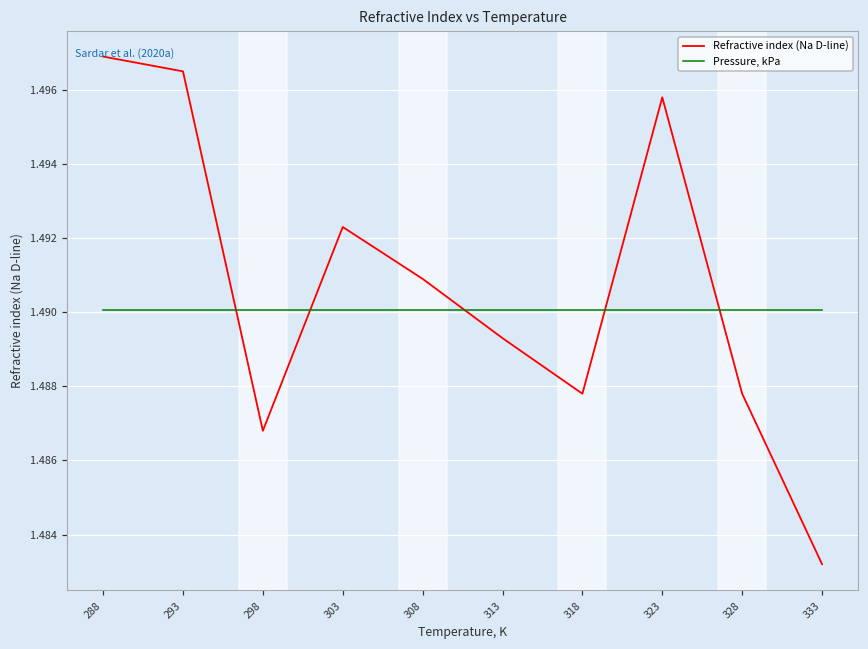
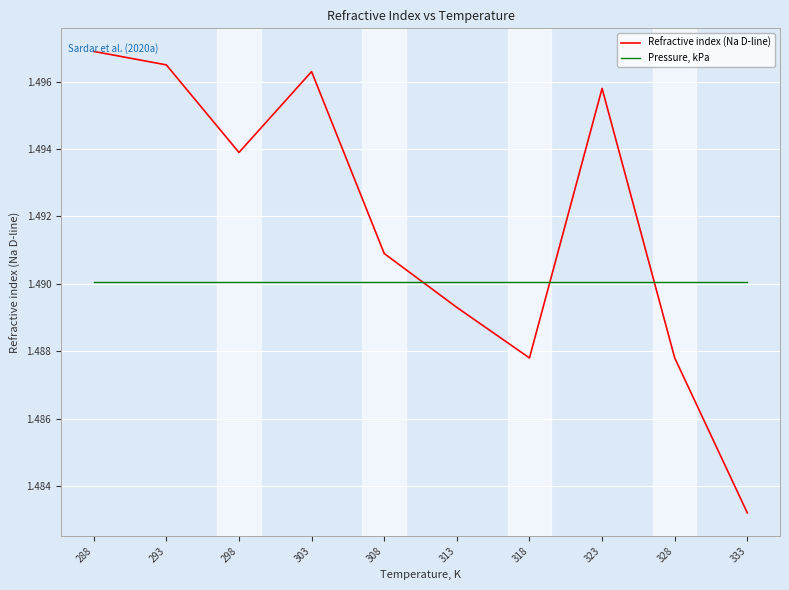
  {
    "Refractive index (Na D-line)": {
      "293": 1.4965,
-     "298": 1.4868,
-     "303": 1.4923,
+     "298": 1.4939,
+     "303": 1.4963,
      "308": 1.4909,
      "313": 1.4893,
      "318": 1.4878,
      "323": 1.4958,
      "328": 1.4878,
      "333": 1.4832
    },
    "Pressure, kPa": {
      "288": 1.4901,
      "293": 1.4901,
      "298": 1.4901,
      "303": 1.4901,
      "308": 1.4901,
      "313": 1.4901,
      "318": 1.4901,
      "323": 1.4901,
      "328": 1.4901,
      "333": 1.4901
    }
  }
